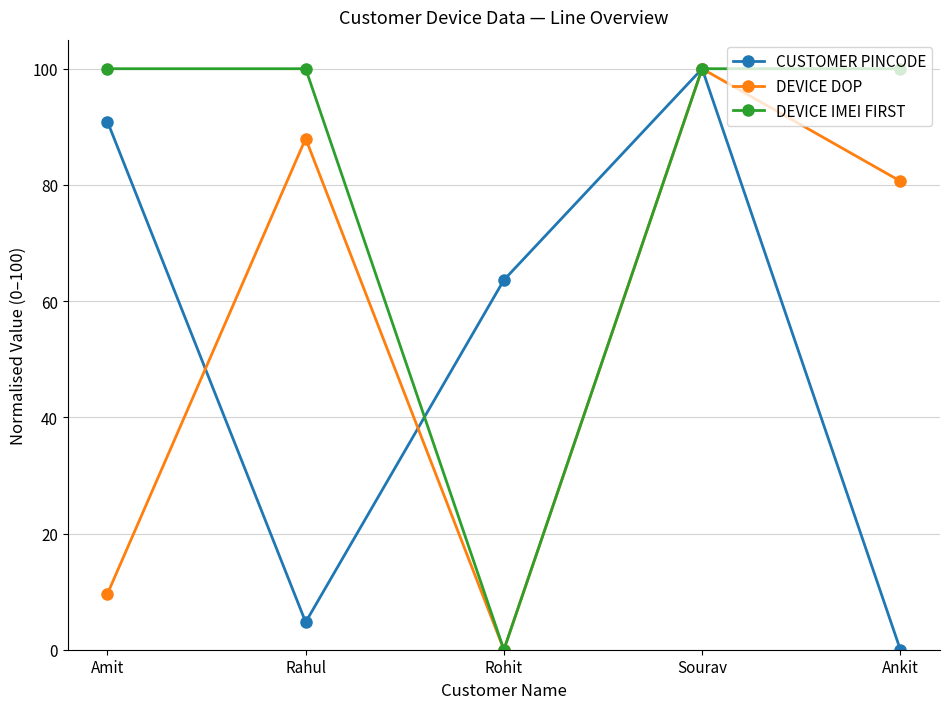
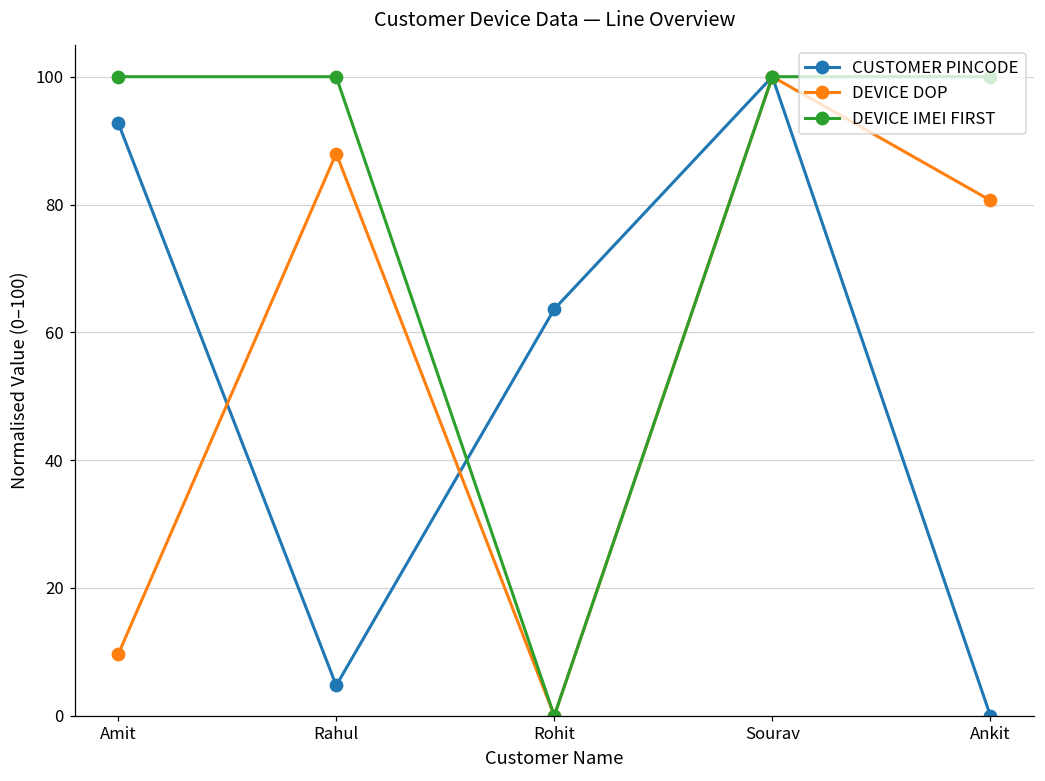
  {
    "CUSTOMER PINCODE": {
-     "Amit": 91,
+     "Amit": 93,
      "Rahul": 5,
      "Rohit": 64,
      "Ankit": 0
    },
    "DEVICE DOP": {
      "Amit": 10,
      "Rahul": 88,
      "Ankit": 81
    },
    "DEVICE IMEI FIRST": {
      "Amit": 100,
      "Rahul": 100
    }
  }
